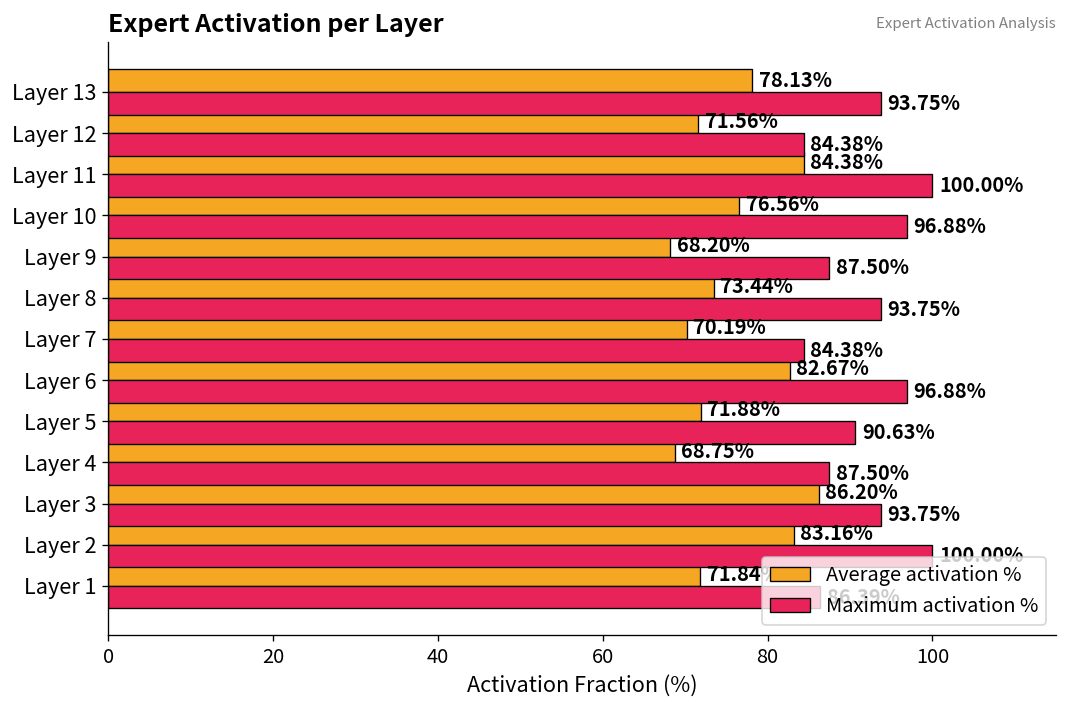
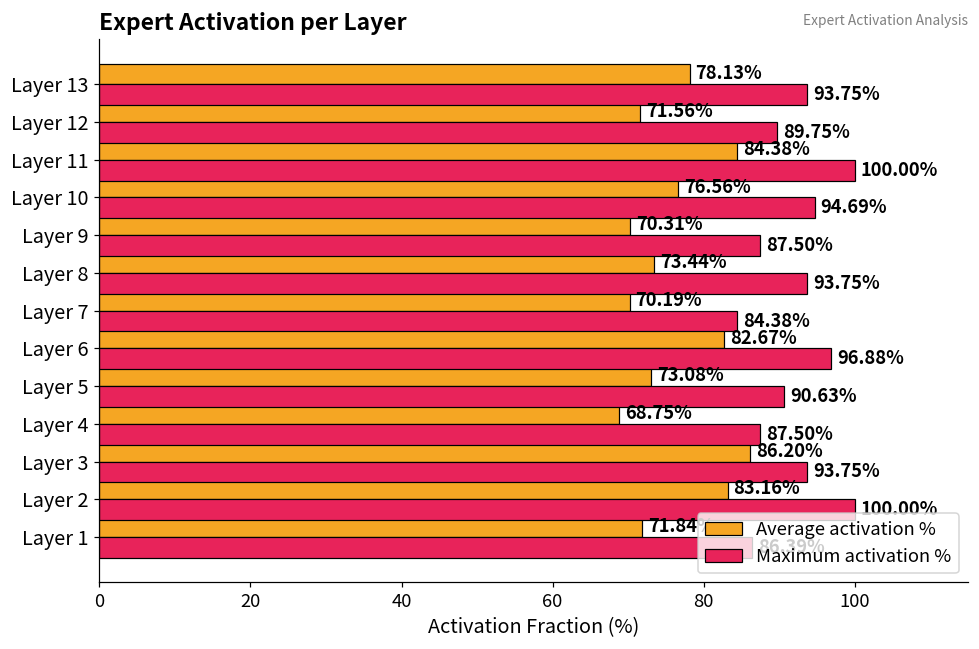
  {
    "Average activation %": {
      "Layer 13": "78.13%",
      "Layer 12": "71.56%",
      "Layer 11": "84.38%",
      "Layer 10": "76.56%",
-     "Layer 9": "68.20%",
+     "Layer 9": "70.31%",
      "Layer 8": "73.44%",
      "Layer 7": "70.19%",
      "Layer 6": "82.67%",
-     "Layer 5": "71.88%",
+     "Layer 5": "73.08%",
      "Layer 4": "68.75%",
      "Layer 3": "86.20%",
      "Layer 2": "83.16%"
    },
    "Maximum activation %": {
      "Layer 13": "93.75%",
-     "Layer 12": "84.38%",
+     "Layer 12": "89.75%",
      "Layer 11": "100.00%",
-     "Layer 10": "96.88%",
+     "Layer 10": "94.69%",
      "Layer 9": "87.50%",
      "Layer 8": "93.75%",
      "Layer 7": "84.38%",
      "Layer 6": "96.88%",
      "Layer 5": "90.63%",
      "Layer 4": "87.50%",
      "Layer 3": "93.75%"
    }
  }
